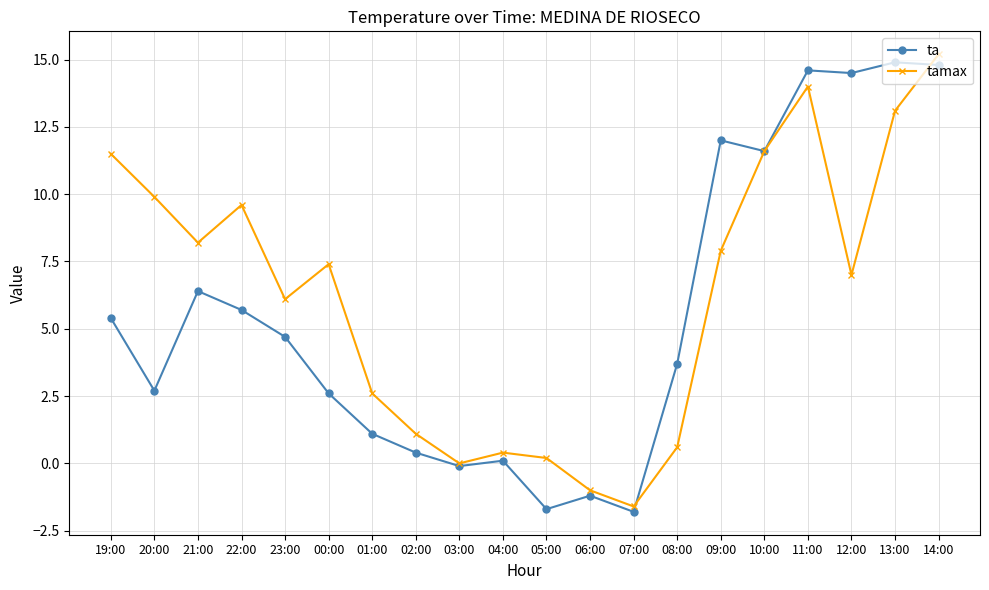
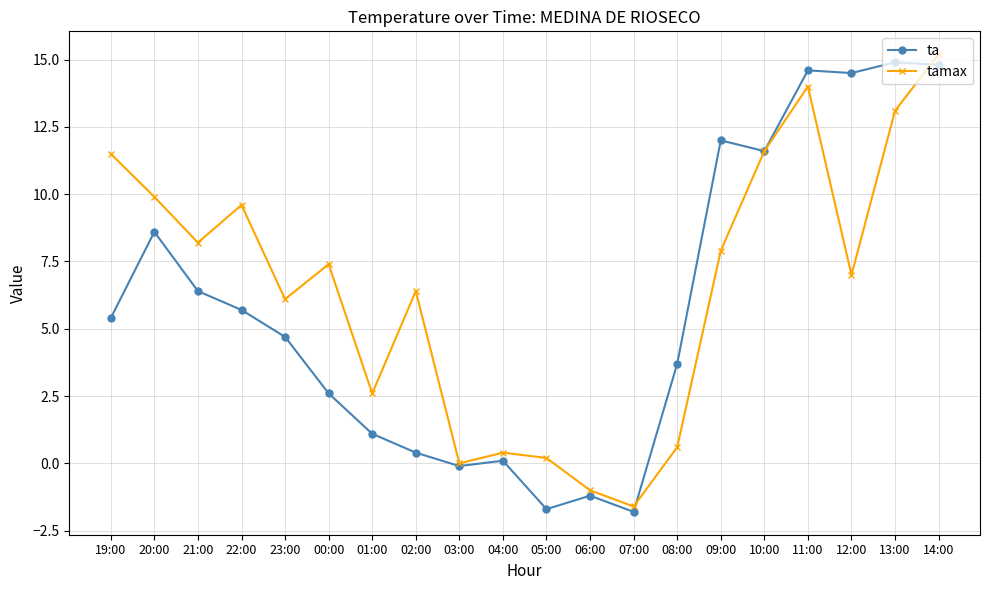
  {
    "ta": {
      "19:00": 5.4,
-     "20:00": 2.7,
+     "20:00": 8.6,
      "21:00": 6.4,
      "22:00": 5.7,
      "23:00": 4.7,
      "00:00": 2.6,
      "01:00": 1.1,
      "02:00": 0.4,
      "03:00": -0.1,
      "04:00": 0.1,
      "05:00": -1.7,
      "06:00": -1.2,
      "07:00": -1.8,
      "08:00": 3.7,
      "09:00": 12.0,
      "11:00": 14.6,
      "12:00": 14.5
    },
    "tamax": {
      "19:00": 11.5,
      "20:00": 9.9,
      "21:00": 8.2,
      "22:00": 9.6,
      "23:00": 6.1,
      "00:00": 7.4,
      "01:00": 2.6,
-     "02:00": 1.1,
+     "02:00": 6.4,
      "03:00": 0.0,
      "04:00": 0.4,
      "05:00": 0.2,
      "06:00": -1.0,
      "07:00": -1.6,
      "08:00": 0.6,
      "09:00": 7.9,
      "11:00": 14.0,
      "12:00": 7.0,
      "13:00": 13.1
    }
  }
